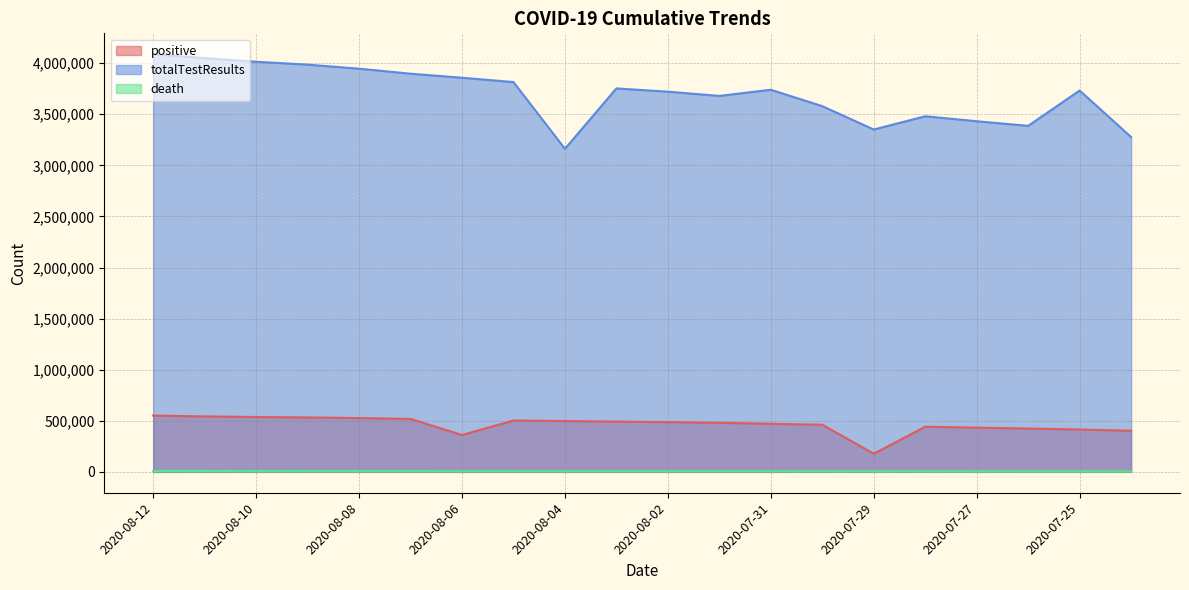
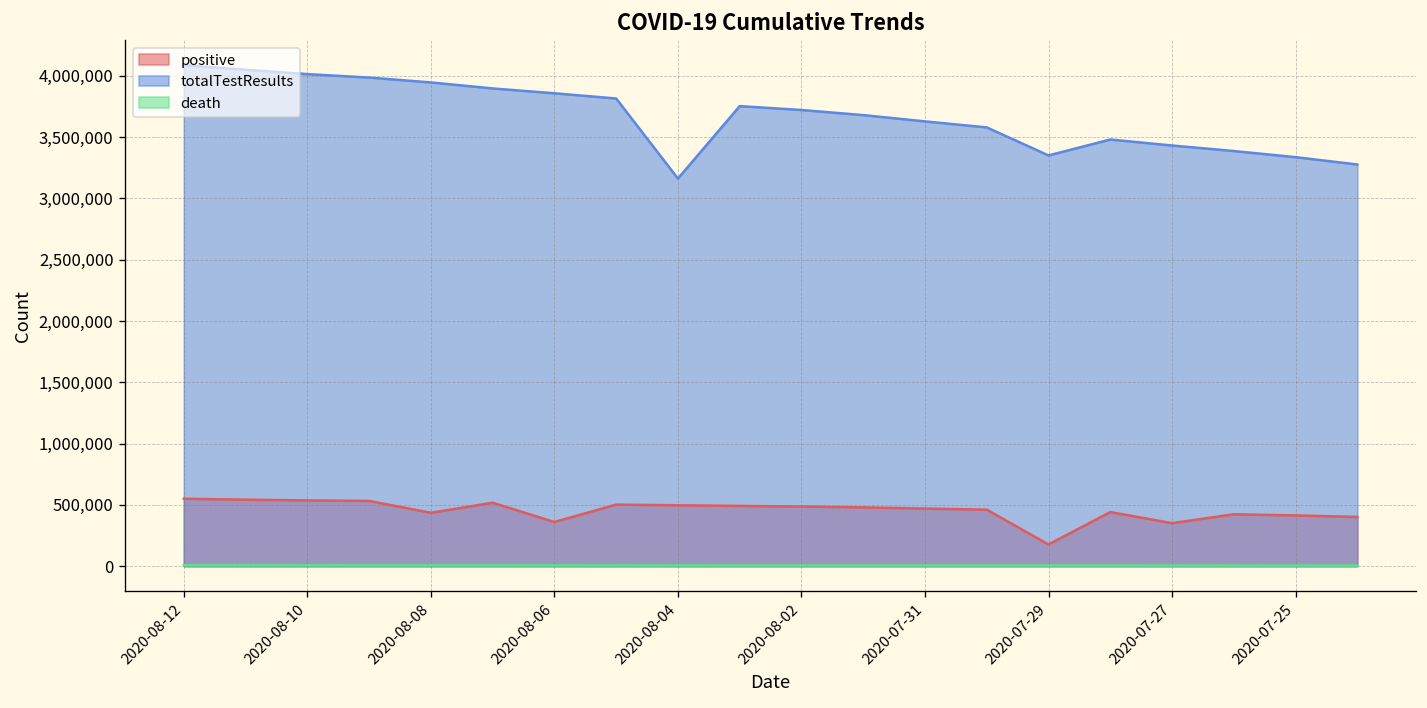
  {
    "positive": {
      "2020-08-12": "550,000",
      "2020-08-10": "540,000",
-     "2020-08-08": "530,000",
+     "2020-08-08": "440,000",
      "2020-08-06": "360,000",
      "2020-08-04": "500,000",
      "2020-08-02": "490,000",
      "2020-07-31": "470,000",
      "2020-07-29": "180,000",
-     "2020-07-27": "430,000",
+     "2020-07-27": "350,000",
      "2020-07-25": "410,000"
    },
    "totalTestResults": {
      "2020-08-10": "4,010,000",
      "2020-08-08": "3,950,000",
      "2020-08-06": "3,860,000",
      "2020-08-04": "3,160,000",
      "2020-08-02": "3,720,000",
-     "2020-07-31": "3,740,000",
+     "2020-07-31": "3,630,000",
      "2020-07-29": "3,350,000",
      "2020-07-27": "3,430,000",
-     "2020-07-25": "3,730,000"
+     "2020-07-25": "3,340,000"
    },
    "death": {
      "2020-08-12": "10,000",
      "2020-08-10": "10,000",
      "2020-08-08": "10,000",
      "2020-08-06": "10,000",
      "2020-08-04": "10,000",
      "2020-08-02": "10,000",
      "2020-07-31": "10,000",
      "2020-07-29": "10,000",
      "2020-07-27": "10,000",
      "2020-07-25": "10,000"
    }
  }
